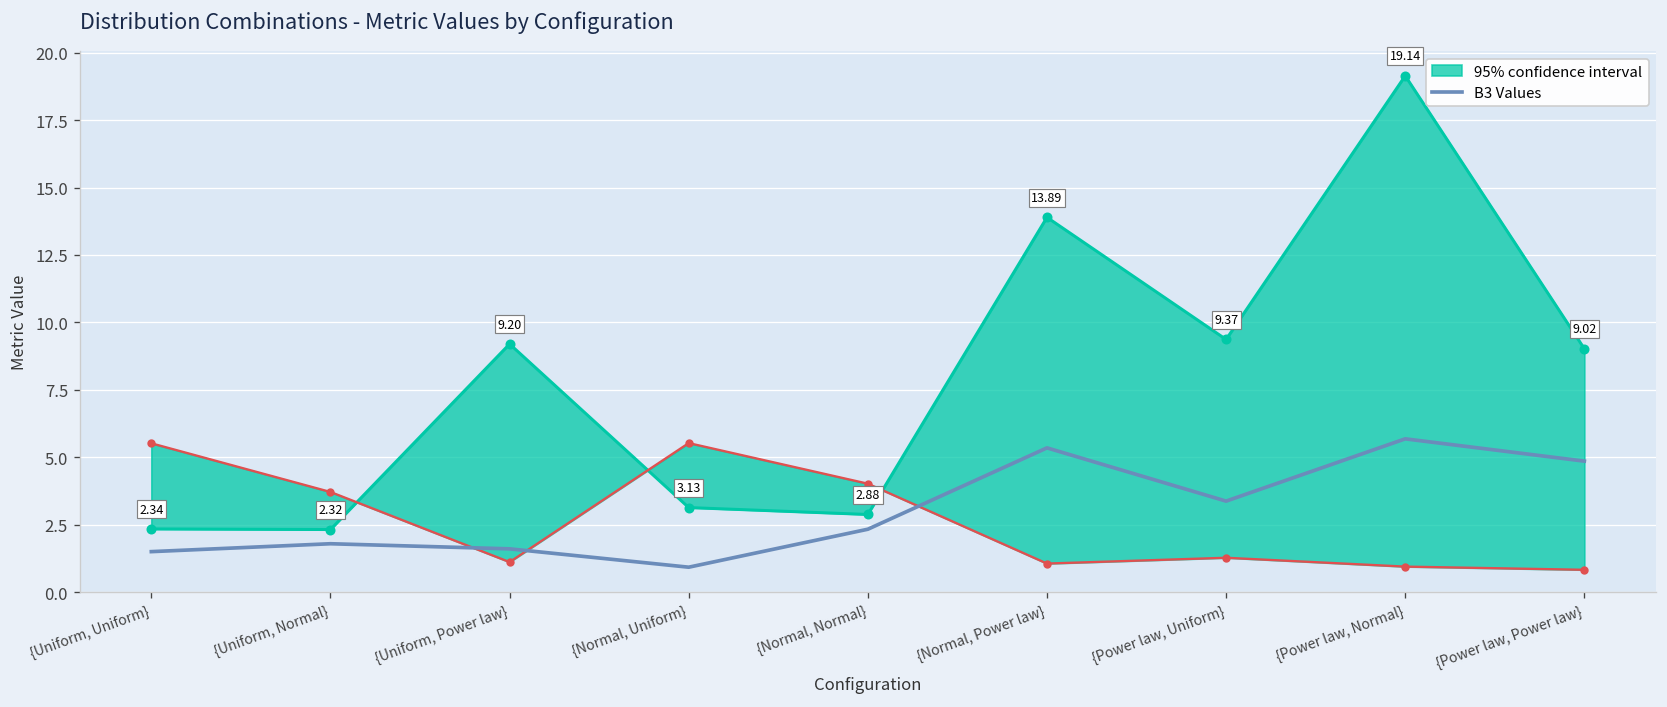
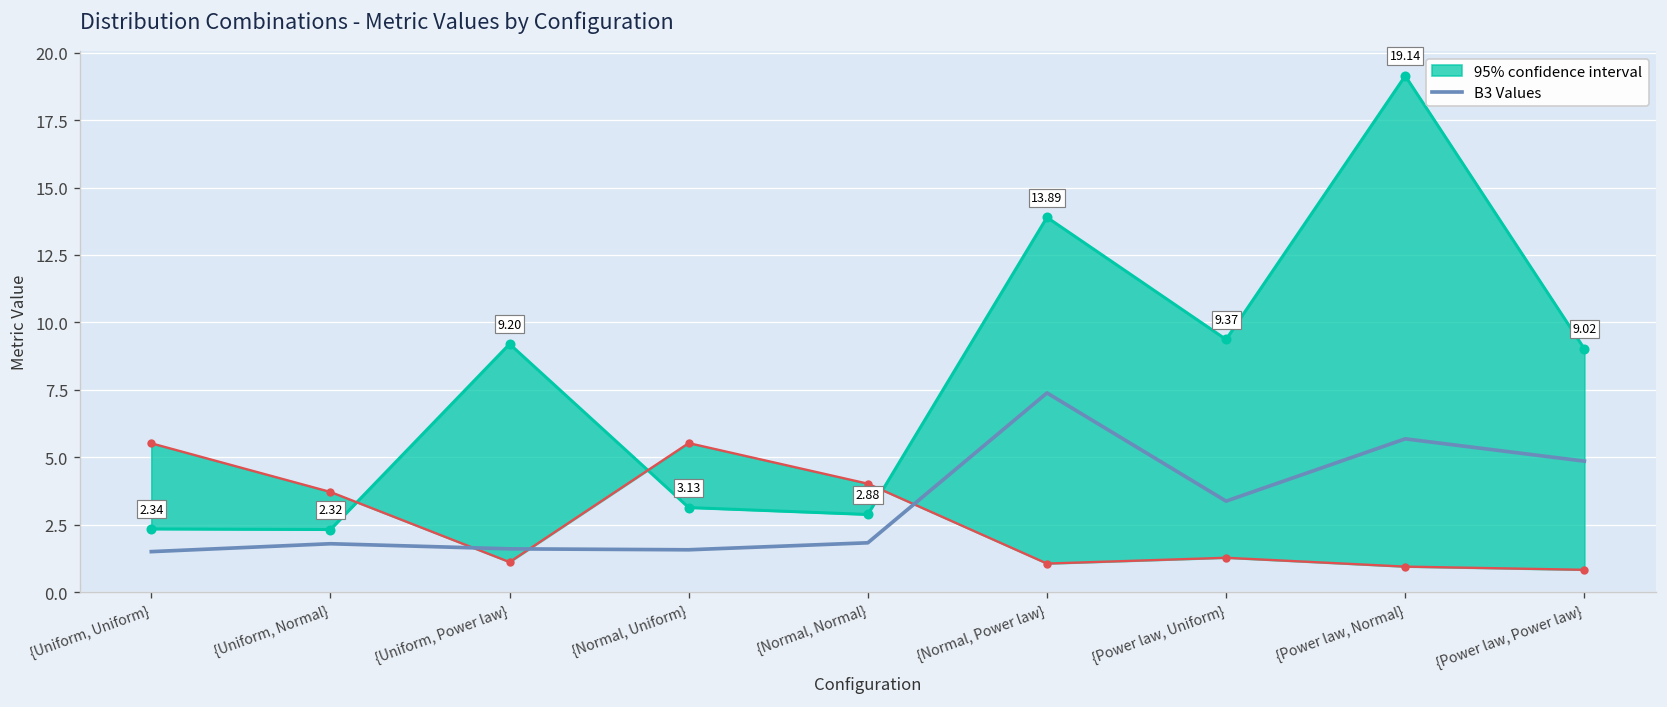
  {
    "B3 Values": {
      "{Uniform, Uniform}": 1.5,
      "{Uniform, Normal}": 1.8,
      "{Uniform, Power law}": 1.6,
-     "{Normal, Uniform}": 0.9,
-     "{Normal, Normal}": 2.3,
-     "{Normal, Power law}": 5.3,
+     "{Normal, Uniform}": 1.6,
+     "{Normal, Normal}": 1.8,
+     "{Normal, Power law}": 7.4,
      "{Power law, Uniform}": 3.4,
      "{Power law, Normal}": 5.7,
      "{Power law, Power law}": 4.9
    }
  }
